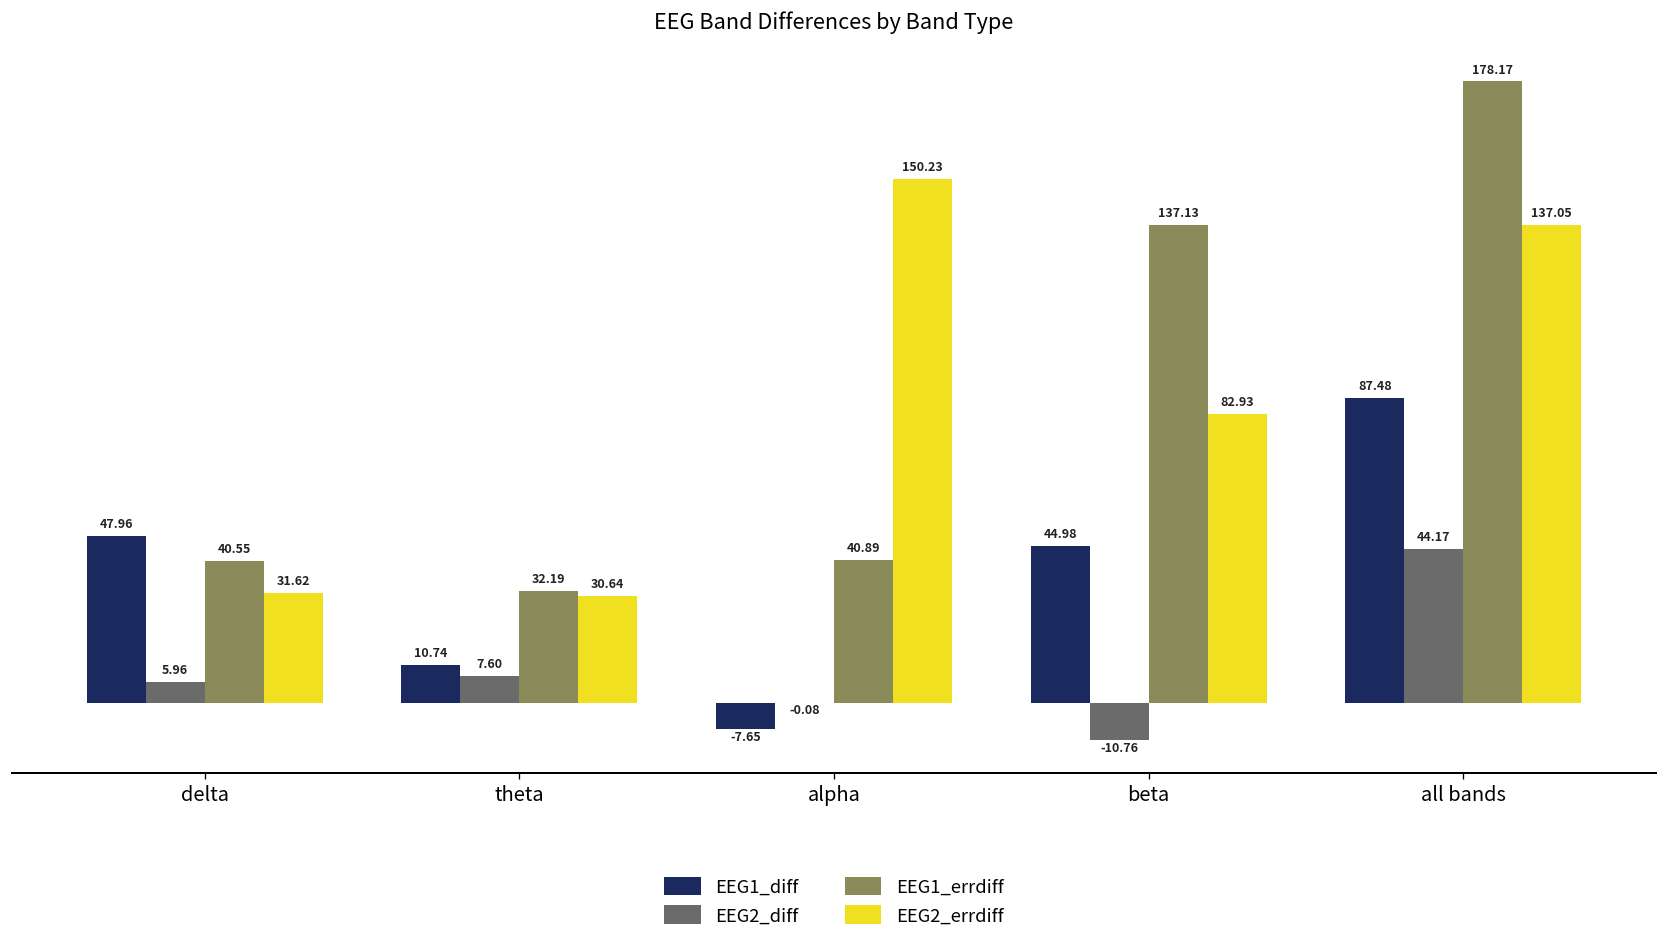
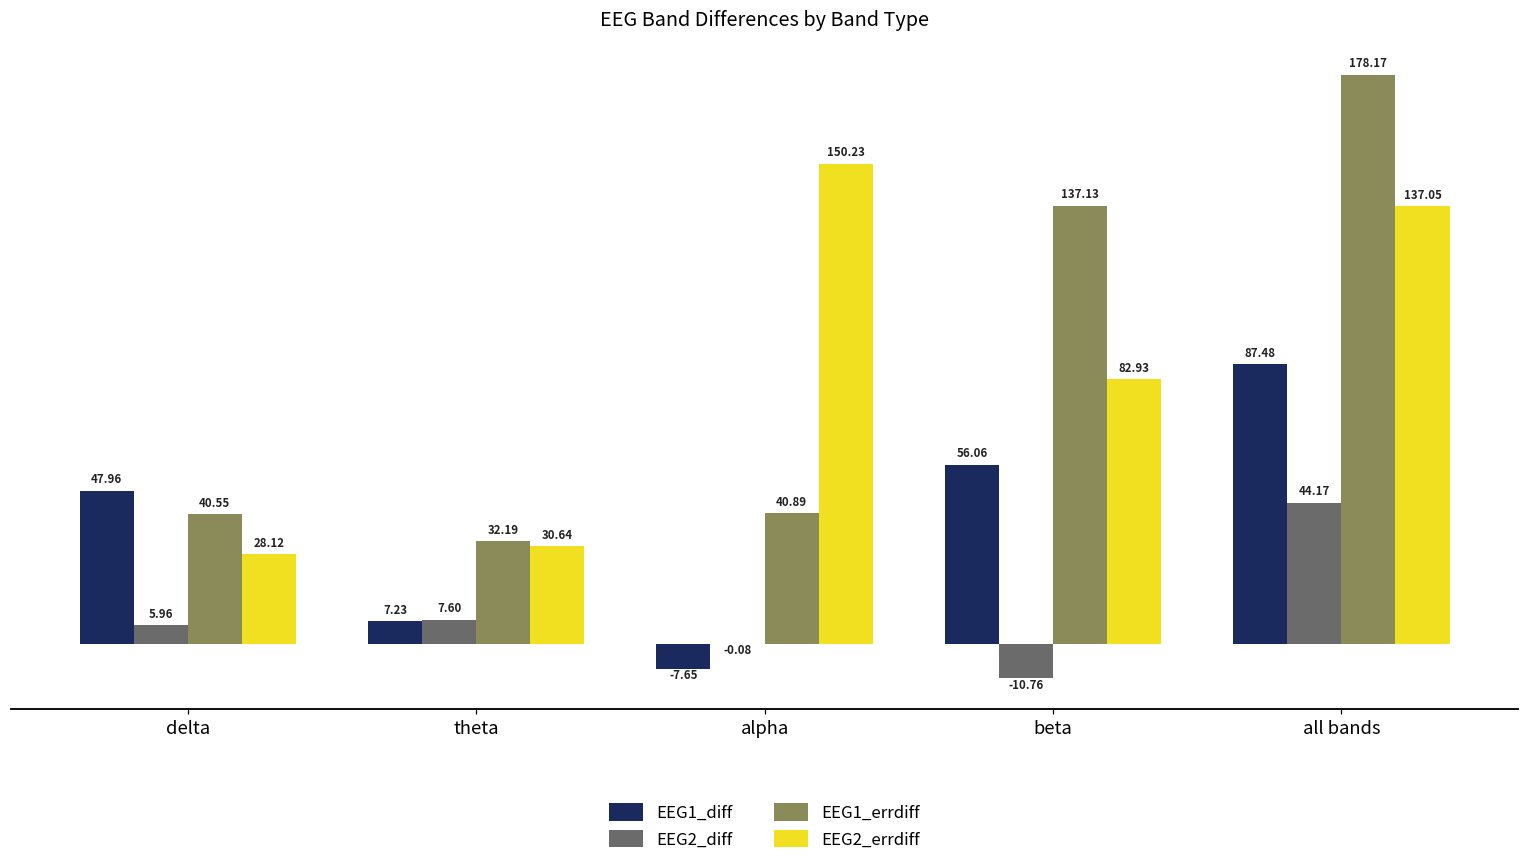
  {
    "EEG1_diff": {
      "delta": 47.96,
-     "theta": 10.74,
+     "theta": 7.23,
      "alpha": -7.65,
-     "beta": 44.98,
+     "beta": 56.06,
      "all bands": 87.48
    },
    "EEG2_errdiff": {
-     "delta": 31.62,
+     "delta": 28.12,
      "theta": 30.64,
      "alpha": 150.23,
      "beta": 82.93,
      "all bands": 137.05
    }
  }
